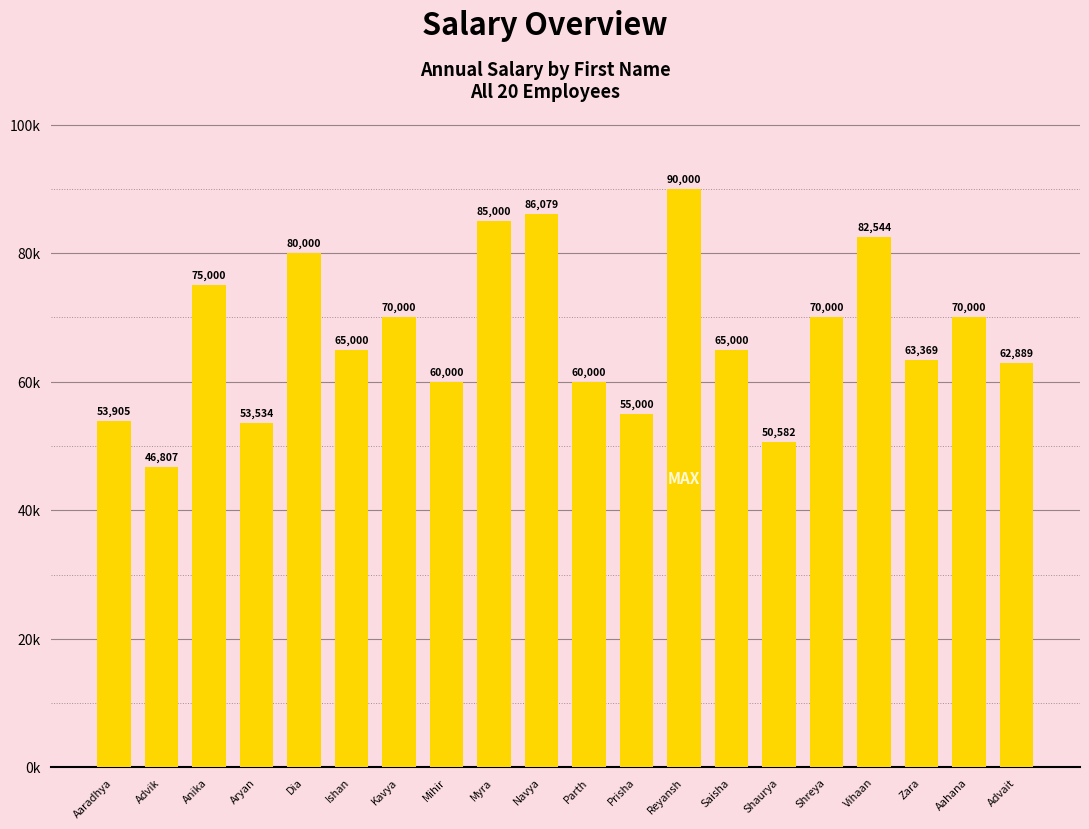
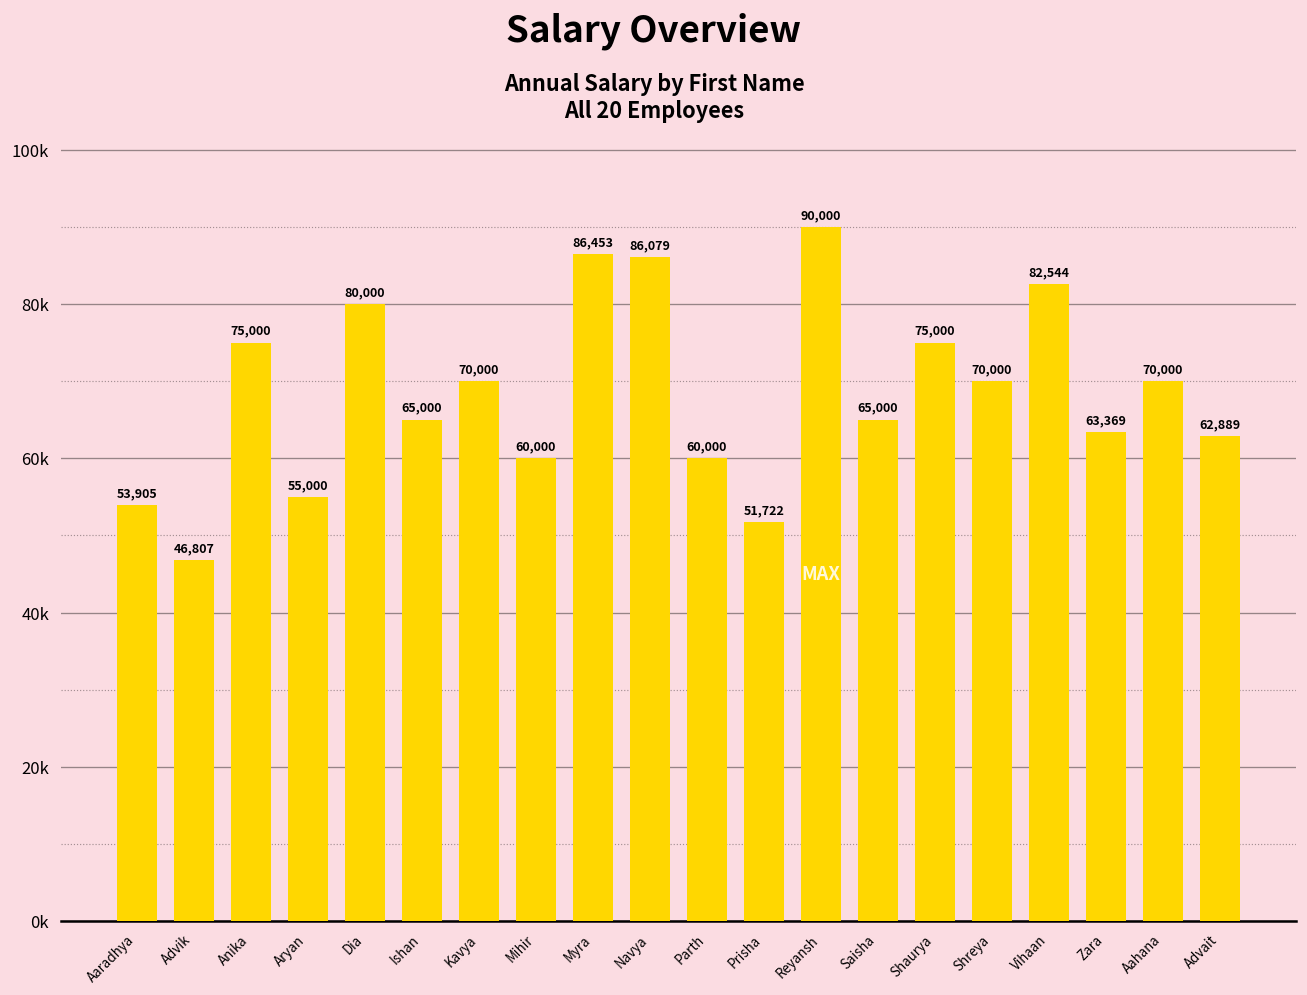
  {
    "Aaradhya": "53,905",
    "Advik": "46,807",
    "Anika": "75,000",
-   "Aryan": "53,534",
+   "Aryan": "55,000",
    "Dia": "80,000",
    "Ishan": "65,000",
    "Kavya": "70,000",
    "Mihir": "60,000",
-   "Myra": "85,000",
+   "Myra": "86,453",
    "Navya": "86,079",
    "Parth": "60,000",
-   "Prisha": "55,000",
+   "Prisha": "51,722",
    "Reyansh": "90,000",
    "Saisha": "65,000",
-   "Shaurya": "50,582",
+   "Shaurya": "75,000",
    "Shreya": "70,000",
    "Vihaan": "82,544",
    "Zara": "63,369",
    "Aahana": "70,000",
    "Advait": "62,889"
  }
